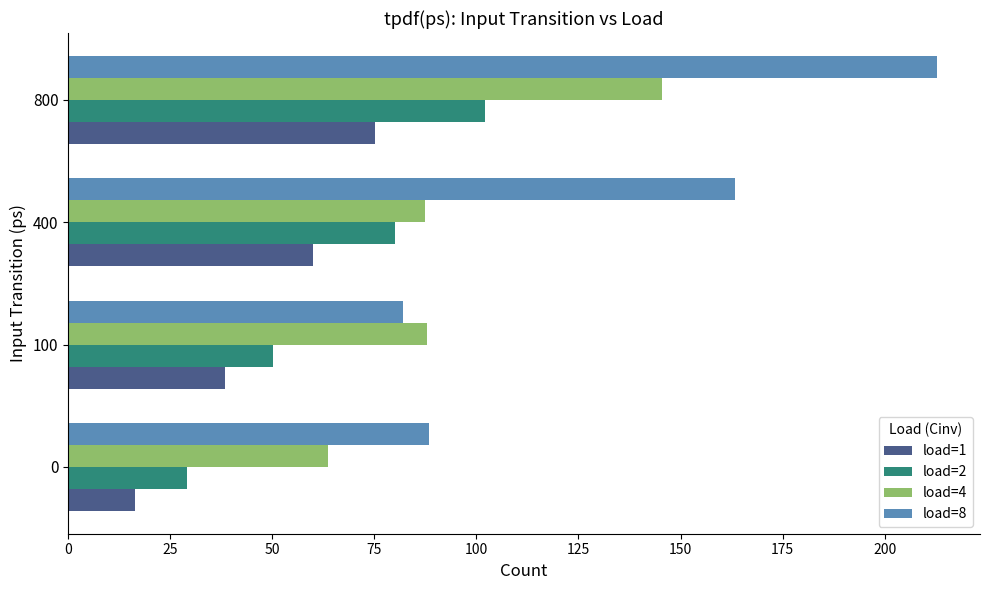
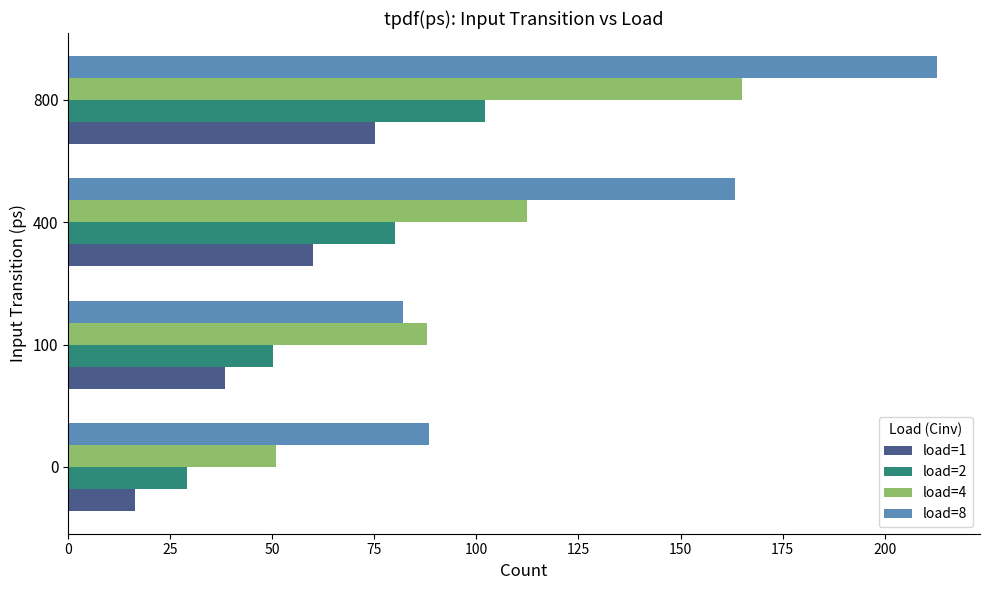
  {
    "load=4": {
-     "800": 145,
-     "400": 87,
+     "800": 165,
+     "400": 112,
      "100": 88,
-     "0": 64
+     "0": 51
    },
    "load=8": {
      "800": 213,
      "400": 163,
      "100": 82,
      "0": 88
    }
  }
